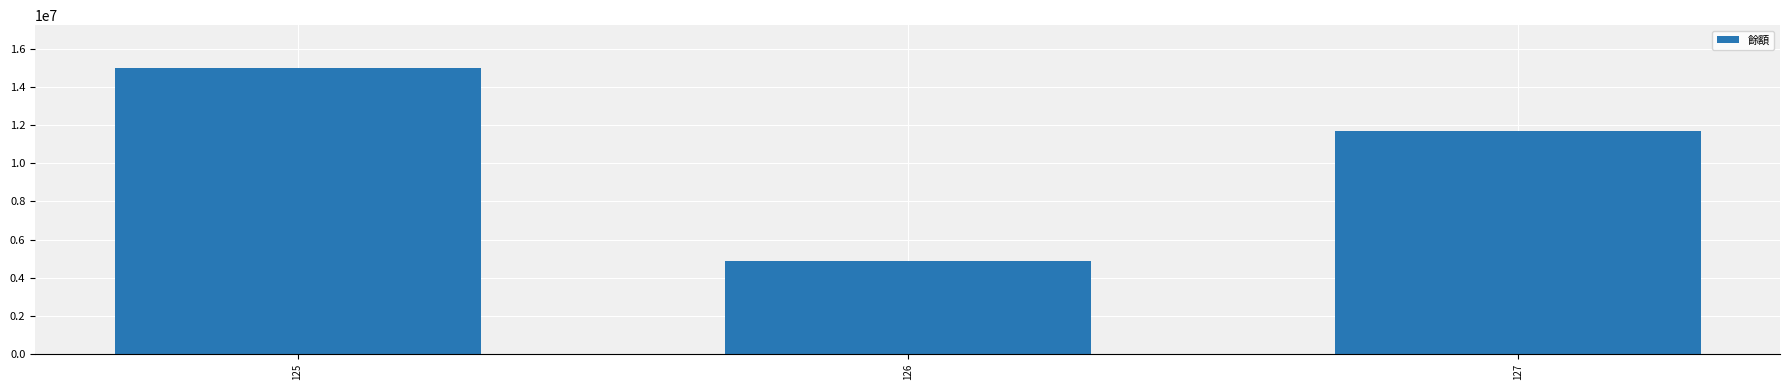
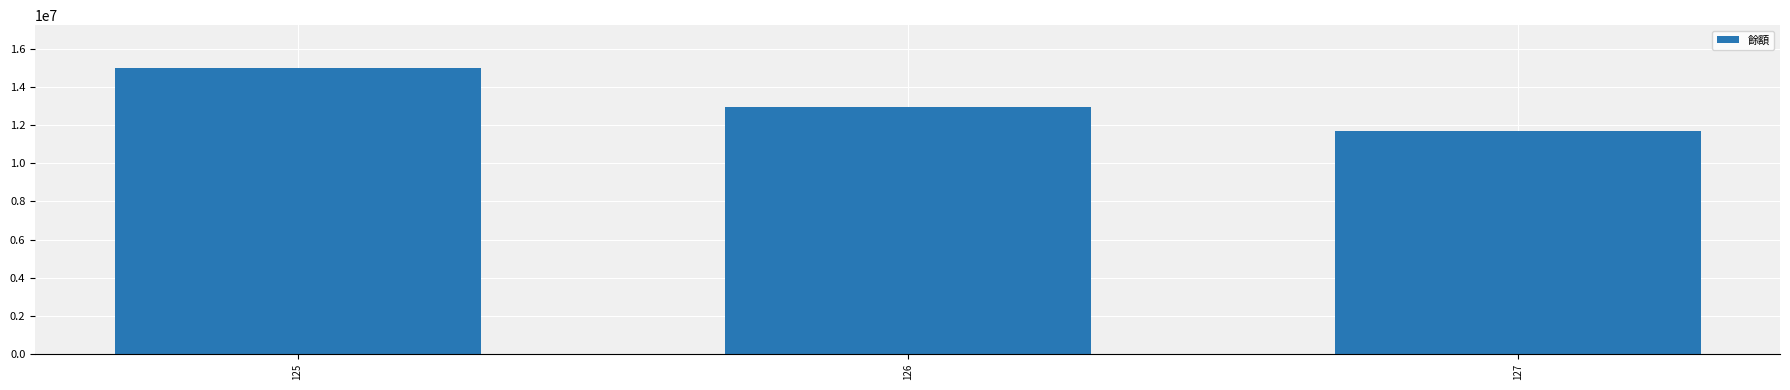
  {
    "125": 15000000,
-   "126": 4900000,
+   "126": 12900000,
    "127": 11700000
  }
